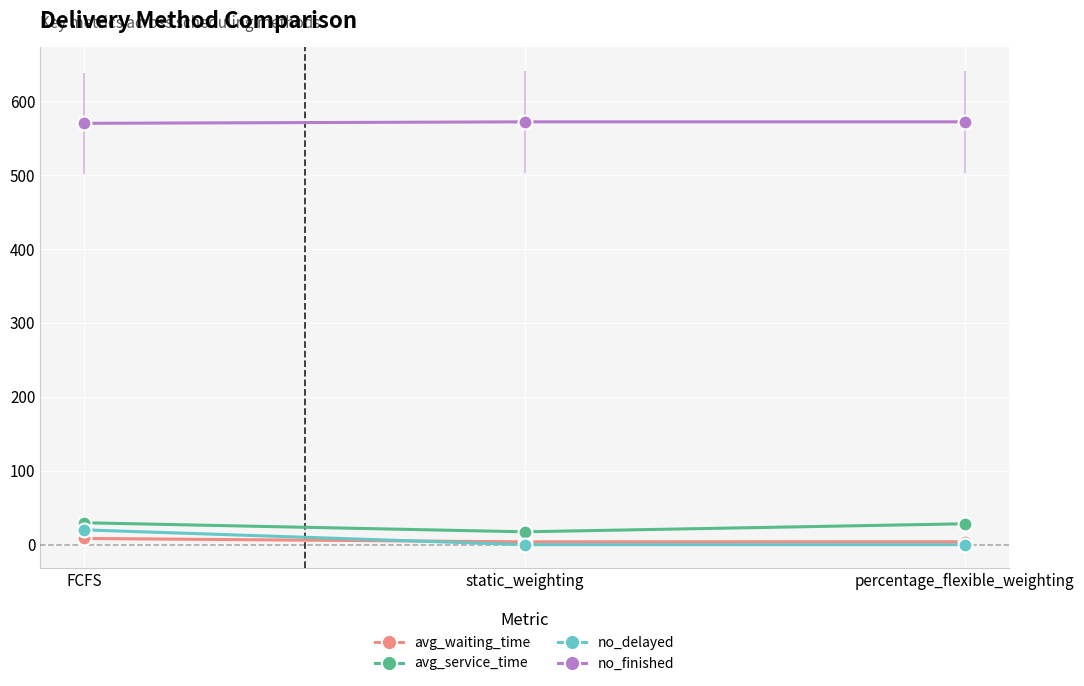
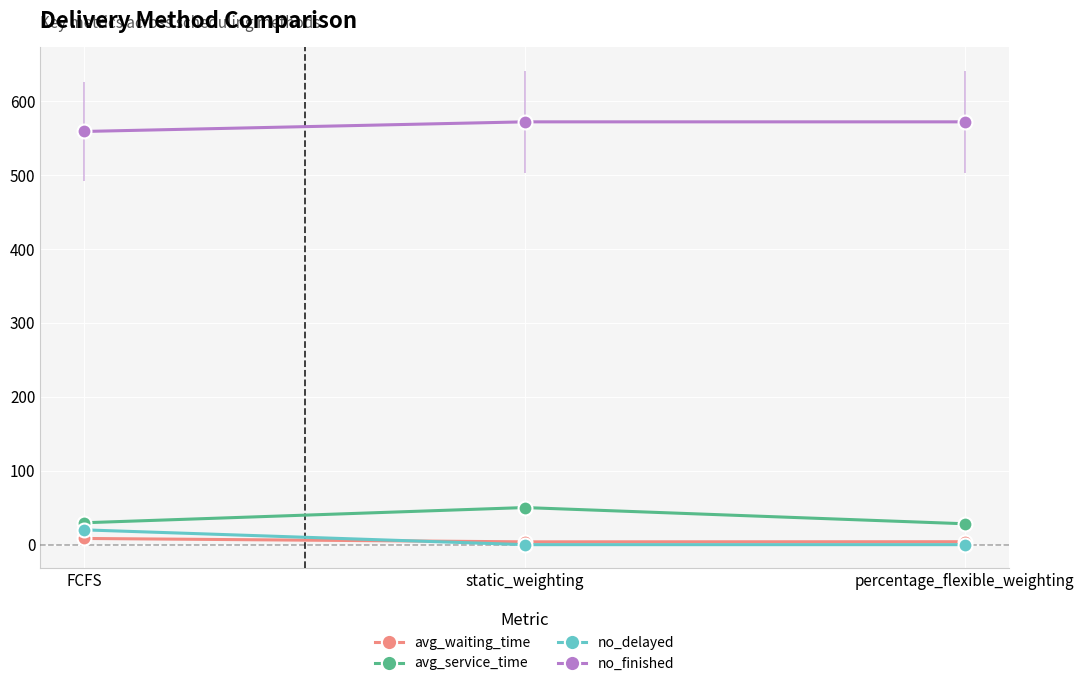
  {
    "avg_waiting_time": {
      "FCFS": 10,
      "static_weighting": 0,
      "percentage_flexible_weighting": 0
    },
    "avg_service_time": {
      "FCFS": 30,
-     "static_weighting": 20,
+     "static_weighting": 50,
      "percentage_flexible_weighting": 30
    },
    "no_delayed": {
      "FCFS": 20,
      "static_weighting": 0,
      "percentage_flexible_weighting": 0
    },
    "no_finished": {
-     "FCFS": 570,
+     "FCFS": 560,
      "static_weighting": 570,
      "percentage_flexible_weighting": 570
    }
  }
